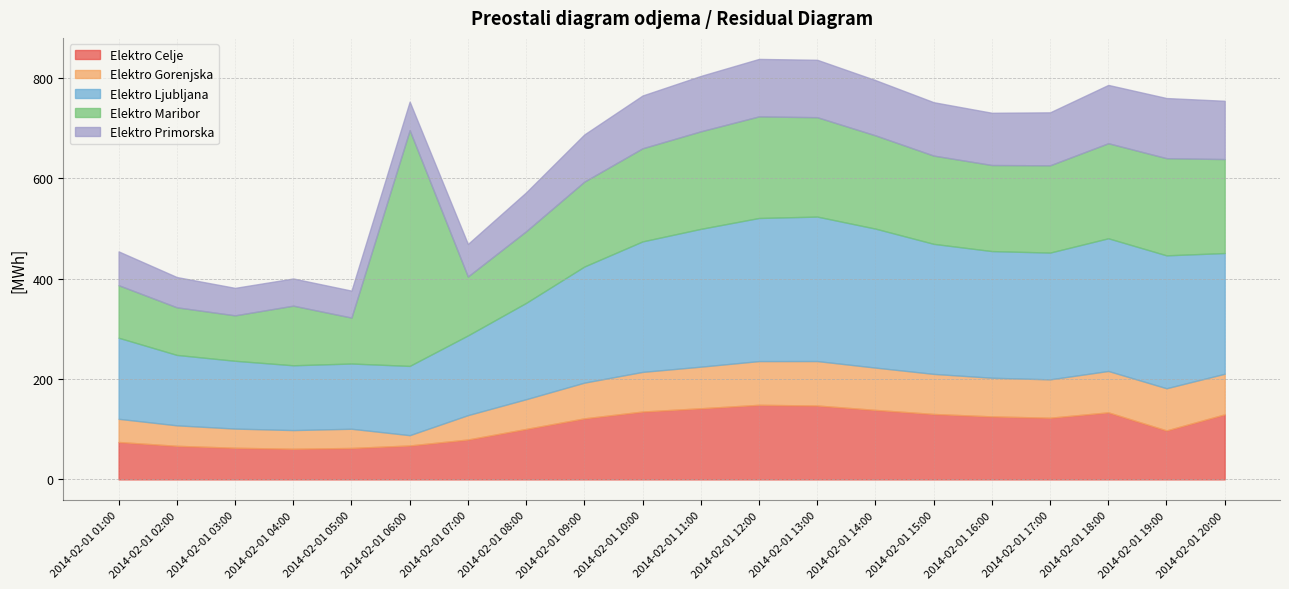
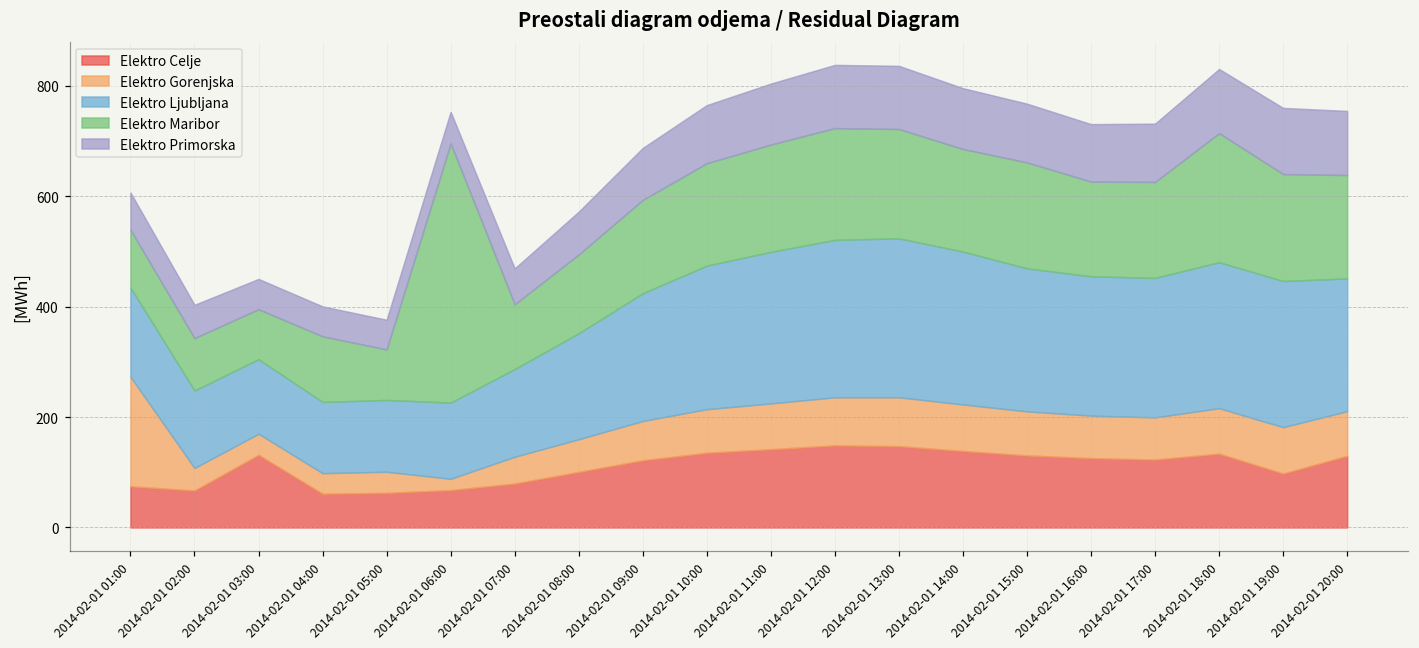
  {
    "Elektro Celje": {
      "2014-02-01 01:00": 70,
      "2014-02-01 02:00": 70,
-     "2014-02-01 03:00": 60,
+     "2014-02-01 03:00": 130,
      "2014-02-01 04:00": 60,
      "2014-02-01 05:00": 60,
      "2014-02-01 06:00": 70,
      "2014-02-01 07:00": 80,
      "2014-02-01 08:00": 100,
      "2014-02-01 09:00": 120,
      "2014-02-01 10:00": 140,
      "2014-02-01 11:00": 140,
      "2014-02-01 12:00": 150,
      "2014-02-01 13:00": 150,
      "2014-02-01 14:00": 140,
      "2014-02-01 15:00": 130,
      "2014-02-01 16:00": 130,
      "2014-02-01 17:00": 120,
      "2014-02-01 18:00": 130,
      "2014-02-01 19:00": 100,
      "2014-02-01 20:00": 130
    },
    "Elektro Gorenjska": {
-     "2014-02-01 01:00": 50,
+     "2014-02-01 01:00": 200,
      "2014-02-01 02:00": 40,
      "2014-02-01 03:00": 40,
      "2014-02-01 04:00": 40,
      "2014-02-01 05:00": 40,
      "2014-02-01 06:00": 20,
      "2014-02-01 07:00": 50,
      "2014-02-01 08:00": 60,
      "2014-02-01 09:00": 70,
      "2014-02-01 10:00": 80,
      "2014-02-01 11:00": 80,
      "2014-02-01 12:00": 90,
      "2014-02-01 13:00": 90,
      "2014-02-01 14:00": 80,
      "2014-02-01 15:00": 80,
      "2014-02-01 16:00": 80,
      "2014-02-01 17:00": 80,
      "2014-02-01 18:00": 80,
      "2014-02-01 19:00": 80,
      "2014-02-01 20:00": 80
    },
    "Elektro Maribor": {
      "2014-02-01 01:00": 100,
      "2014-02-01 02:00": 90,
      "2014-02-01 03:00": 90,
      "2014-02-01 04:00": 120,
      "2014-02-01 05:00": 90,
      "2014-02-01 06:00": 470,
      "2014-02-01 07:00": 120,
      "2014-02-01 08:00": 140,
      "2014-02-01 09:00": 170,
      "2014-02-01 10:00": 190,
      "2014-02-01 11:00": 190,
      "2014-02-01 12:00": 200,
      "2014-02-01 13:00": 200,
      "2014-02-01 14:00": 190,
-     "2014-02-01 15:00": 180,
+     "2014-02-01 15:00": 190,
      "2014-02-01 16:00": 170,
      "2014-02-01 17:00": 170,
-     "2014-02-01 18:00": 190,
+     "2014-02-01 18:00": 230,
      "2014-02-01 19:00": 190,
      "2014-02-01 20:00": 190
    }
  }
